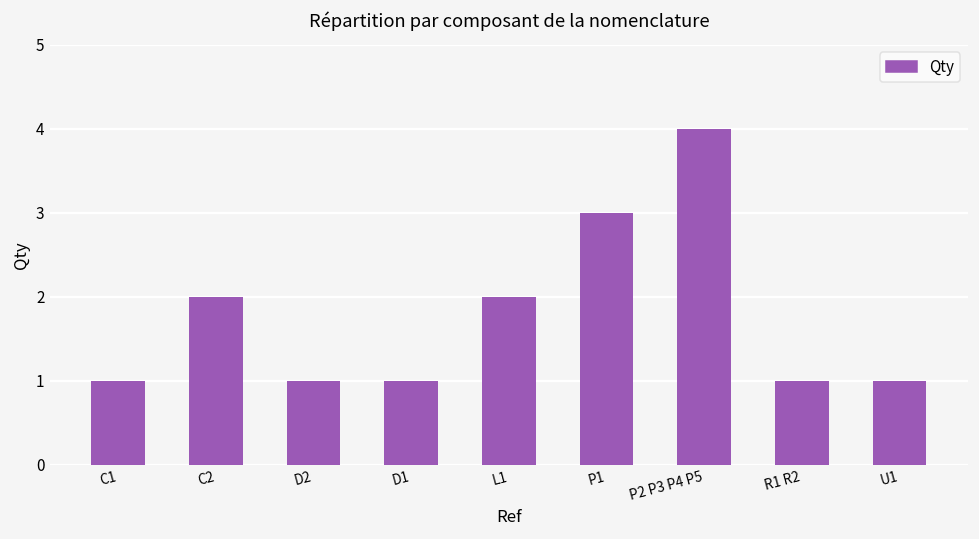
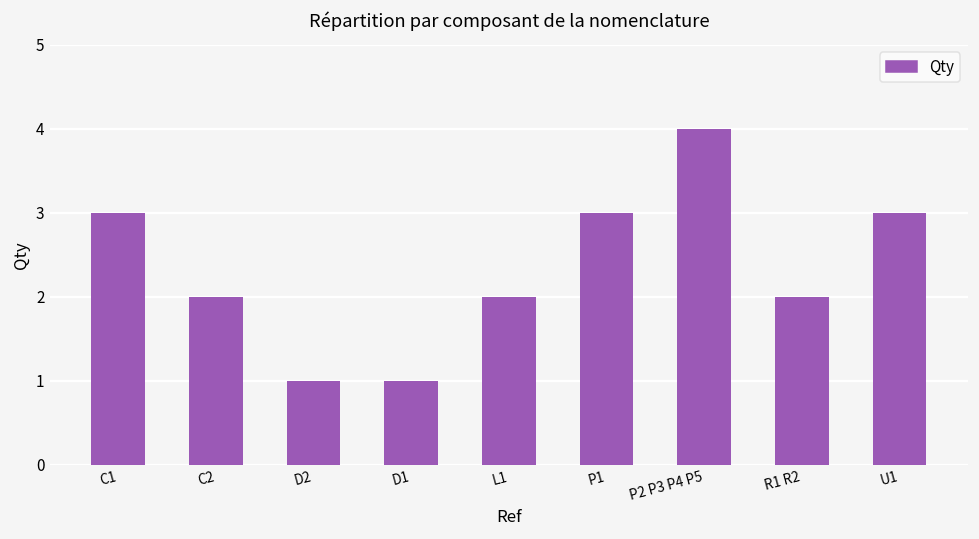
  {
-   "C1": 1,
+   "C1": 3,
    "C2": 2,
    "D2": 1,
    "D1": 1,
    "L1": 2,
    "P1": 3,
    "P2 P3 P4 P5": 4,
-   "R1 R2": 1,
-   "U1": 1
+   "R1 R2": 2,
+   "U1": 3
  }
